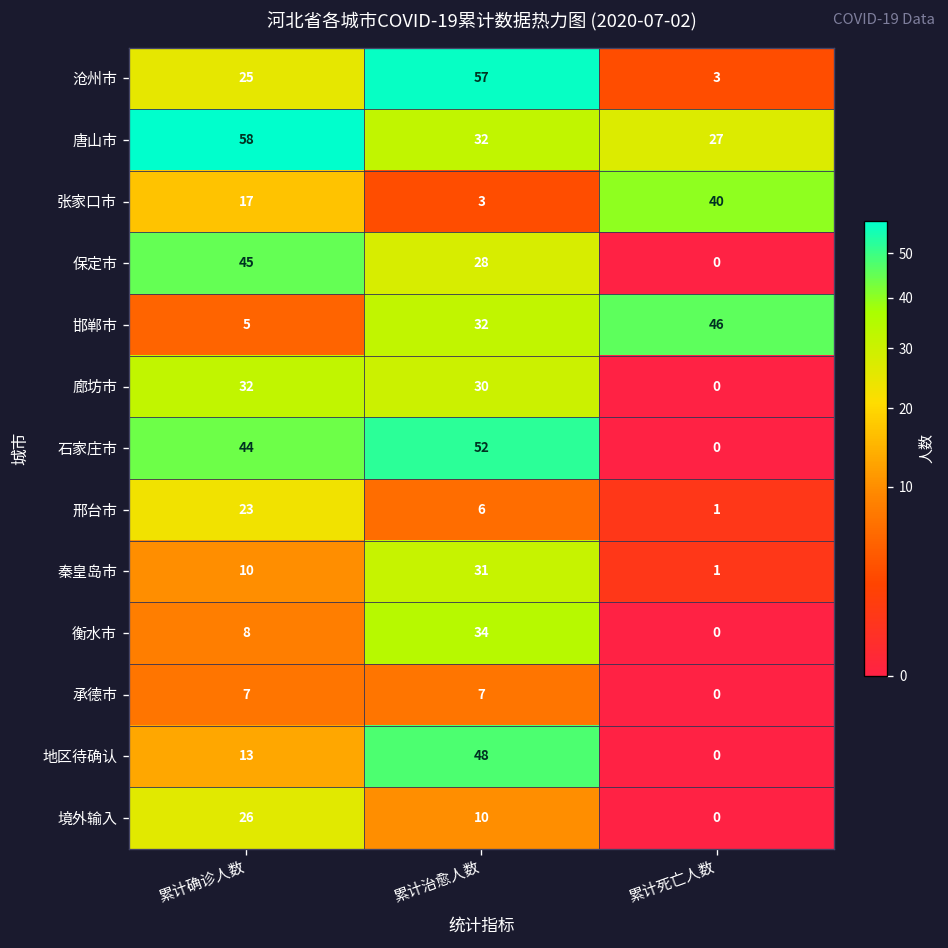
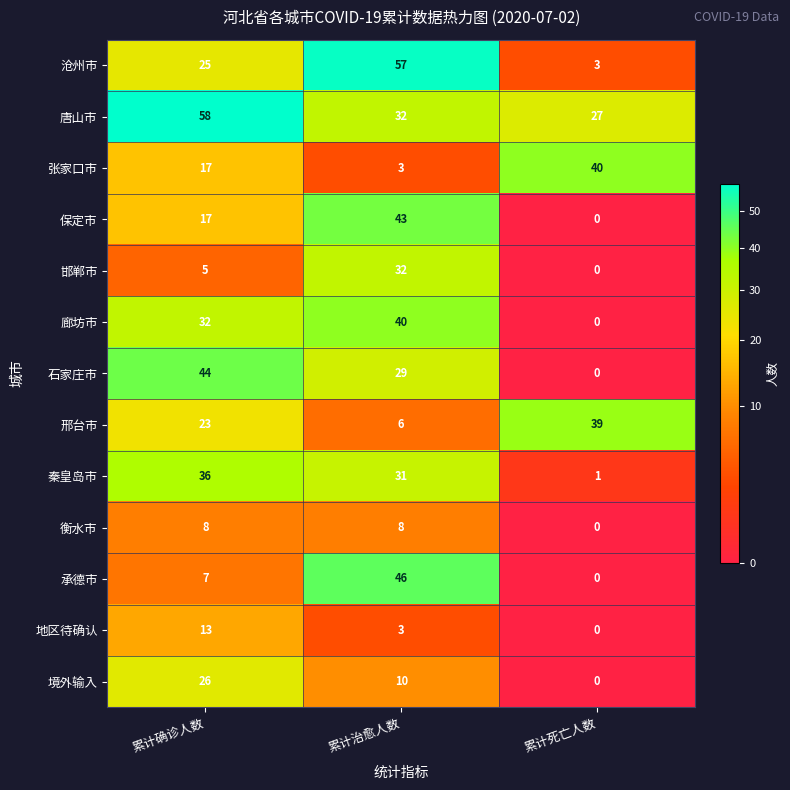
  {
    "沧州市": {
      "累计确诊人数": 25,
      "累计治愈人数": 57,
      "累计死亡人数": 3
    },
    "唐山市": {
      "累计确诊人数": 58,
      "累计治愈人数": 32,
      "累计死亡人数": 27
    },
    "张家口市": {
      "累计确诊人数": 17,
      "累计治愈人数": 3,
      "累计死亡人数": 40
    },
    "保定市": {
-     "累计确诊人数": 45,
-     "累计治愈人数": 28,
+     "累计确诊人数": 17,
+     "累计治愈人数": 43,
      "累计死亡人数": 0
    },
    "邯郸市": {
      "累计确诊人数": 5,
      "累计治愈人数": 32,
-     "累计死亡人数": 46
+     "累计死亡人数": 0
    },
    "廊坊市": {
      "累计确诊人数": 32,
-     "累计治愈人数": 30,
+     "累计治愈人数": 40,
      "累计死亡人数": 0
    },
    "石家庄市": {
      "累计确诊人数": 44,
-     "累计治愈人数": 52,
+     "累计治愈人数": 29,
      "累计死亡人数": 0
    },
    "邢台市": {
      "累计确诊人数": 23,
      "累计治愈人数": 6,
-     "累计死亡人数": 1
+     "累计死亡人数": 39
    },
    "秦皇岛市": {
-     "累计确诊人数": 10,
+     "累计确诊人数": 36,
      "累计治愈人数": 31,
      "累计死亡人数": 1
    },
    "衡水市": {
      "累计确诊人数": 8,
-     "累计治愈人数": 34,
+     "累计治愈人数": 8,
      "累计死亡人数": 0
    },
    "承德市": {
      "累计确诊人数": 7,
-     "累计治愈人数": 7,
+     "累计治愈人数": 46,
      "累计死亡人数": 0
    },
    "地区待确认": {
      "累计确诊人数": 13,
-     "累计治愈人数": 48,
+     "累计治愈人数": 3,
      "累计死亡人数": 0
    },
    "境外输入": {
      "累计确诊人数": 26,
      "累计治愈人数": 10,
      "累计死亡人数": 0
    }
  }
